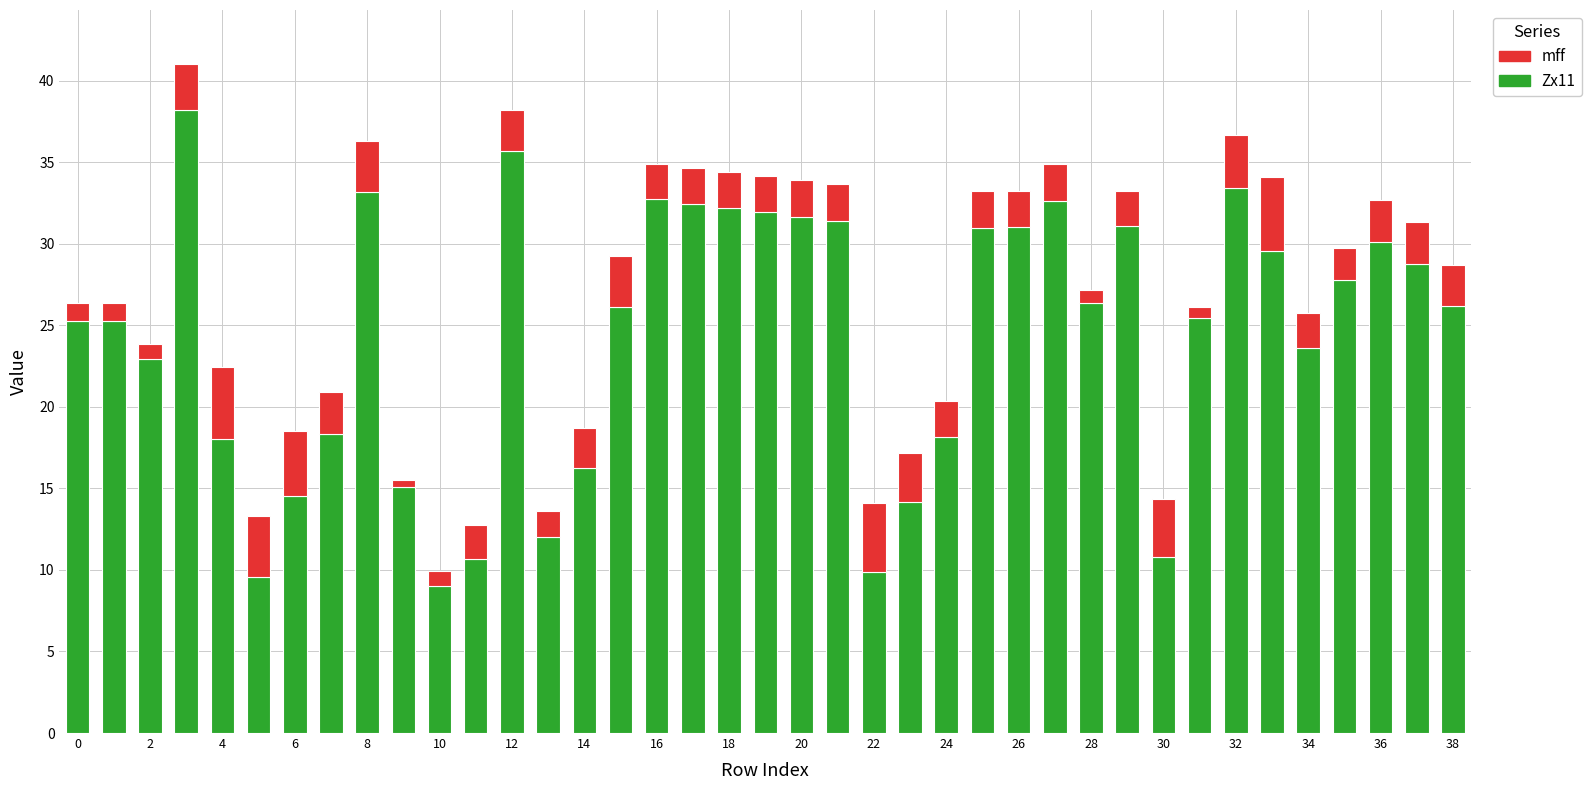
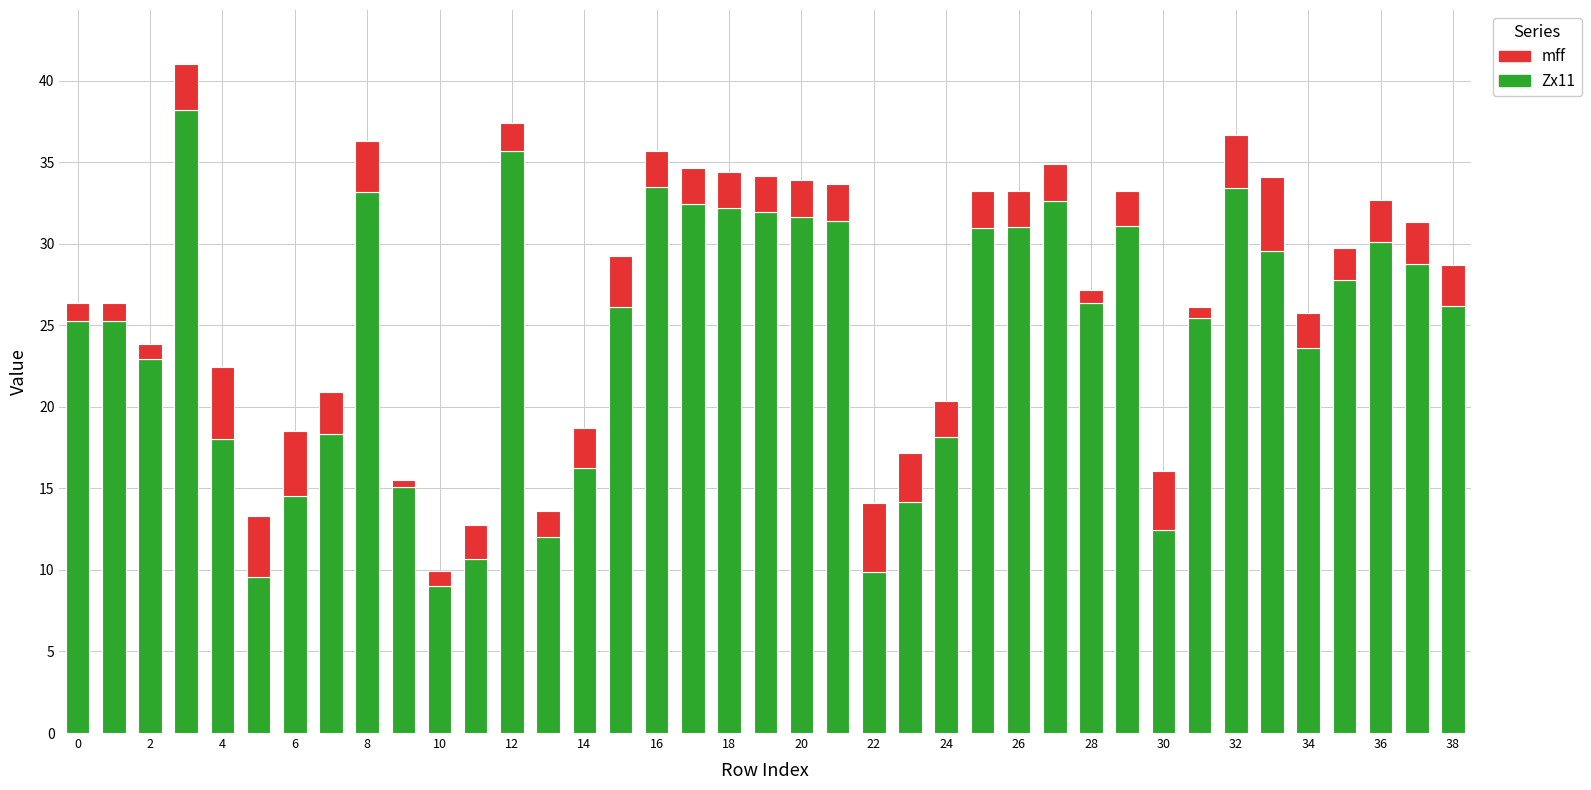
  {
    "Zx11": {
      "0": 25.3,
      "2": 22.9,
      "4": 18.0,
      "6": 14.5,
      "8": 33.2,
      "10": 9.0,
      "12": 35.7,
      "14": 16.2,
-     "16": 32.7,
+     "16": 33.5,
      "18": 32.2,
      "20": 31.6,
      "22": 9.9,
      "24": 18.2,
      "26": 31.0,
      "28": 26.3,
-     "30": 10.8,
+     "30": 12.5,
      "32": 33.4,
      "34": 23.6,
      "36": 30.1,
      "38": 26.2
    },
    "mff": {
      "0": 1.1,
      "2": 1.0,
      "4": 4.5,
      "6": 4.0,
      "8": 3.1,
      "10": 0.9,
-     "12": 2.5,
+     "12": 1.7,
      "14": 2.5,
      "16": 2.2,
      "18": 2.2,
      "20": 2.3,
      "22": 4.2,
      "24": 2.2,
      "26": 2.2,
      "28": 0.8,
      "30": 3.6,
      "32": 3.3,
      "34": 2.1,
      "36": 2.6,
      "38": 2.6
    }
  }
